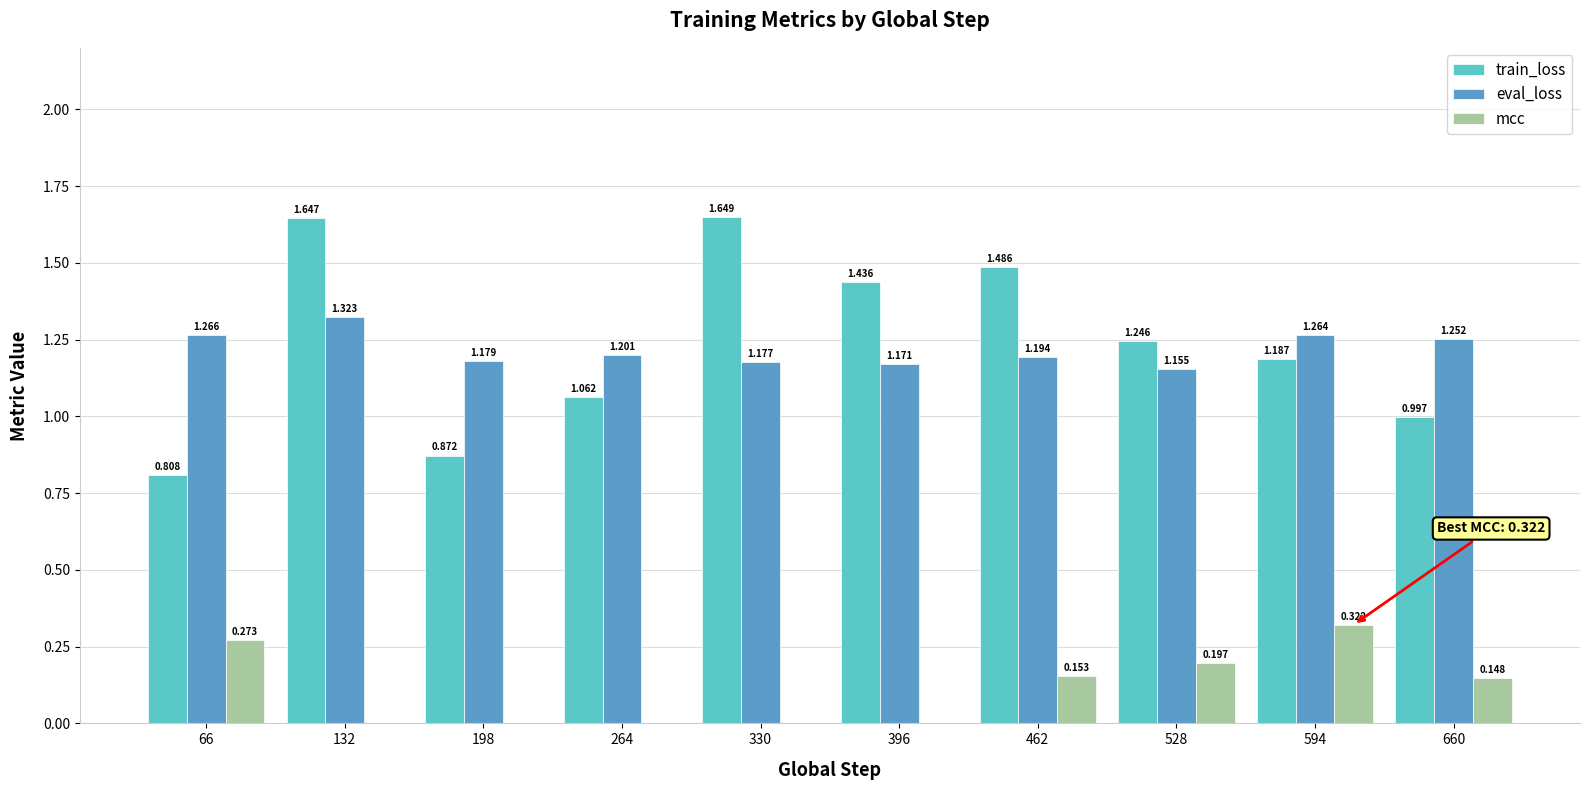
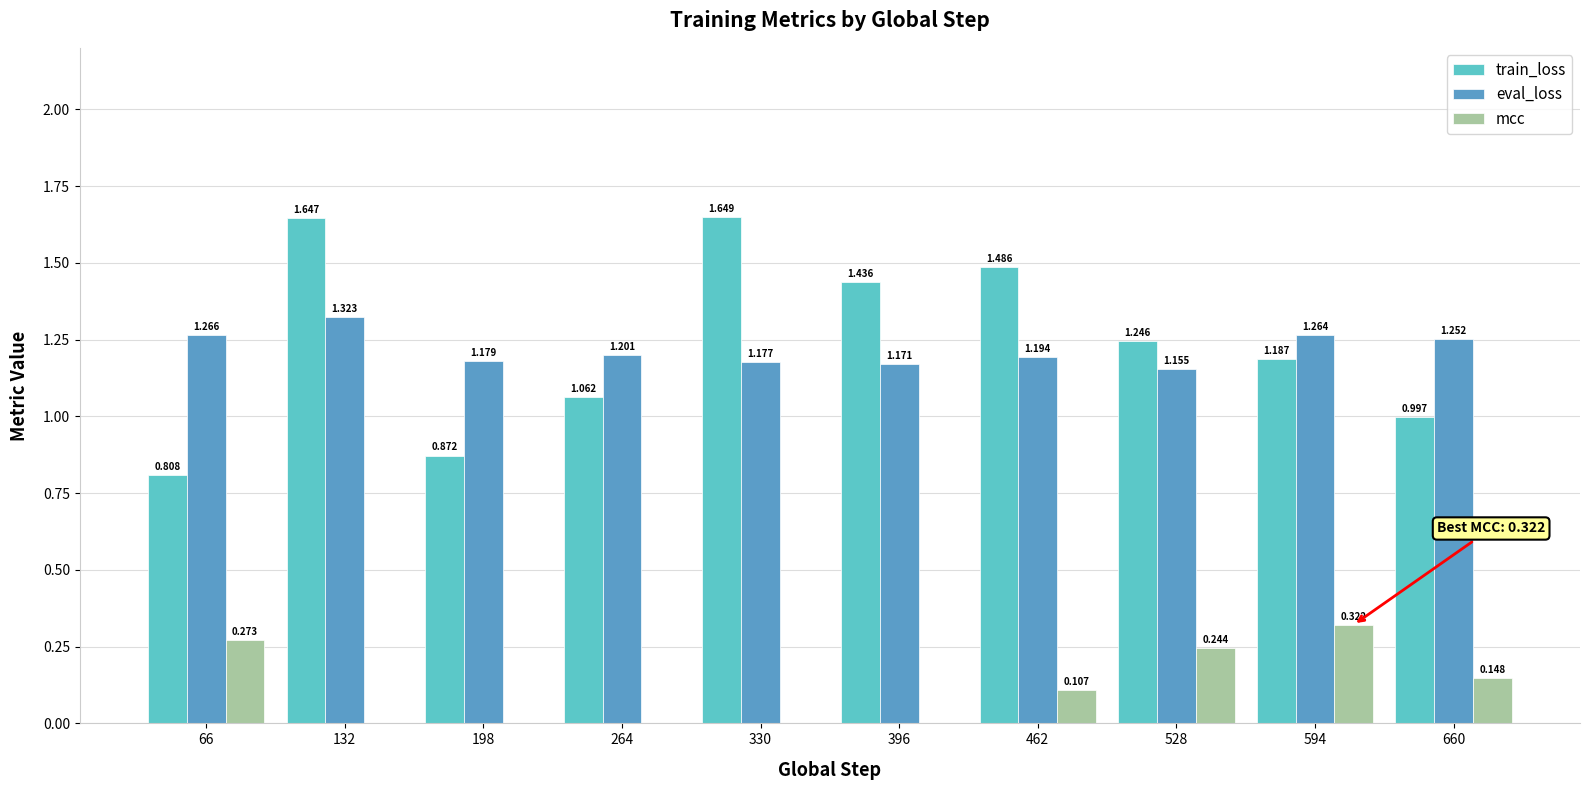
  {
    "mcc": {
      "66": 0.273,
-     "462": 0.153,
-     "528": 0.197,
+     "462": 0.107,
+     "528": 0.244,
      "660": 0.148
    }
  }
